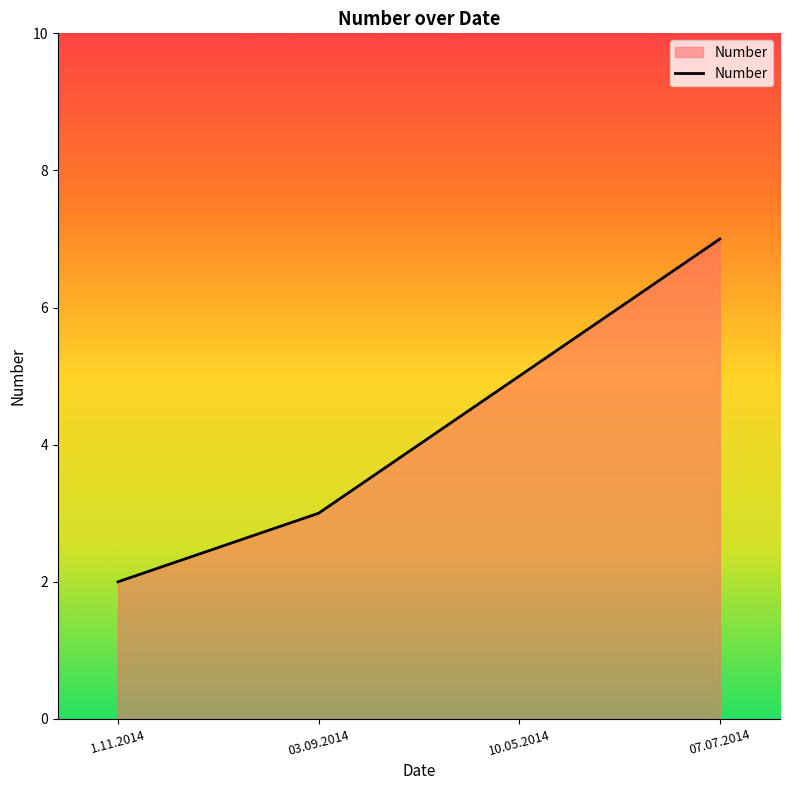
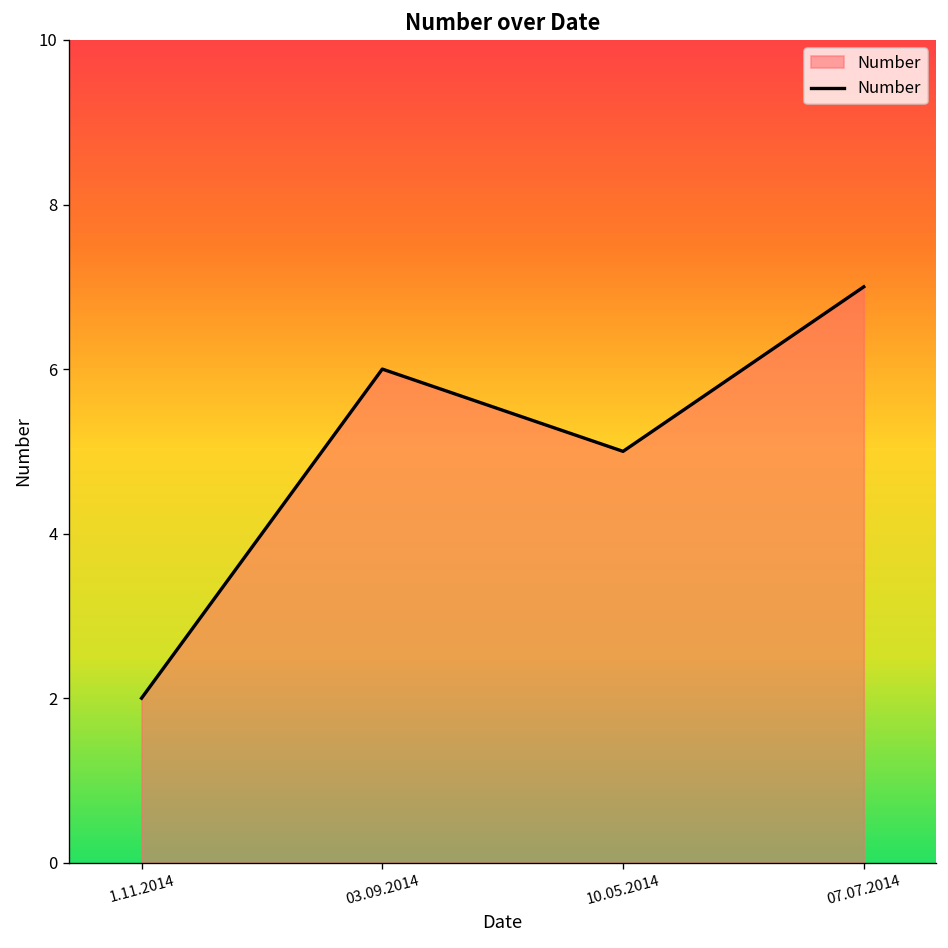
  {
    "1.11.2014": 2,
-   "03.09.2014": 3,
+   "03.09.2014": 6,
    "10.05.2014": 5,
    "07.07.2014": 7
  }
